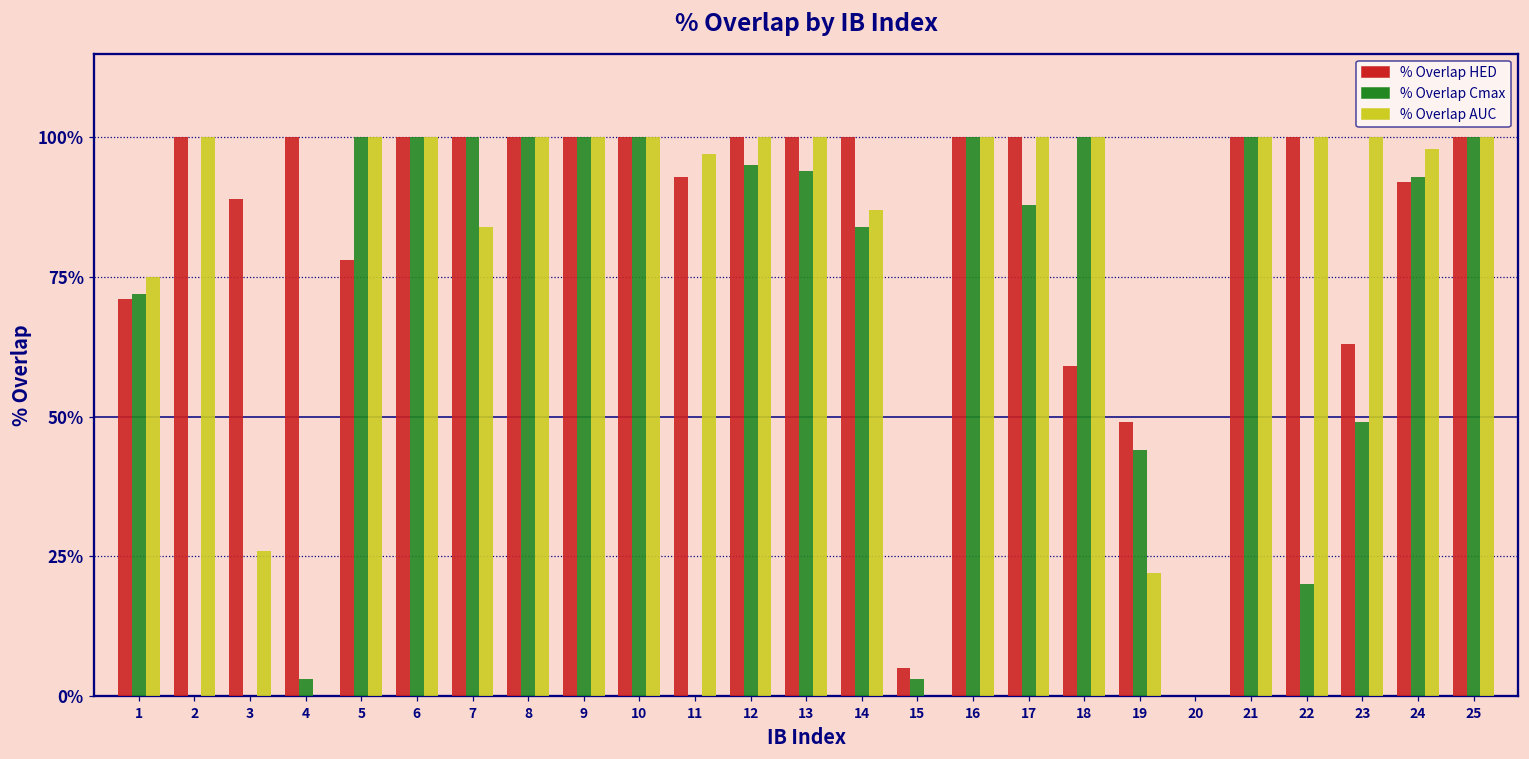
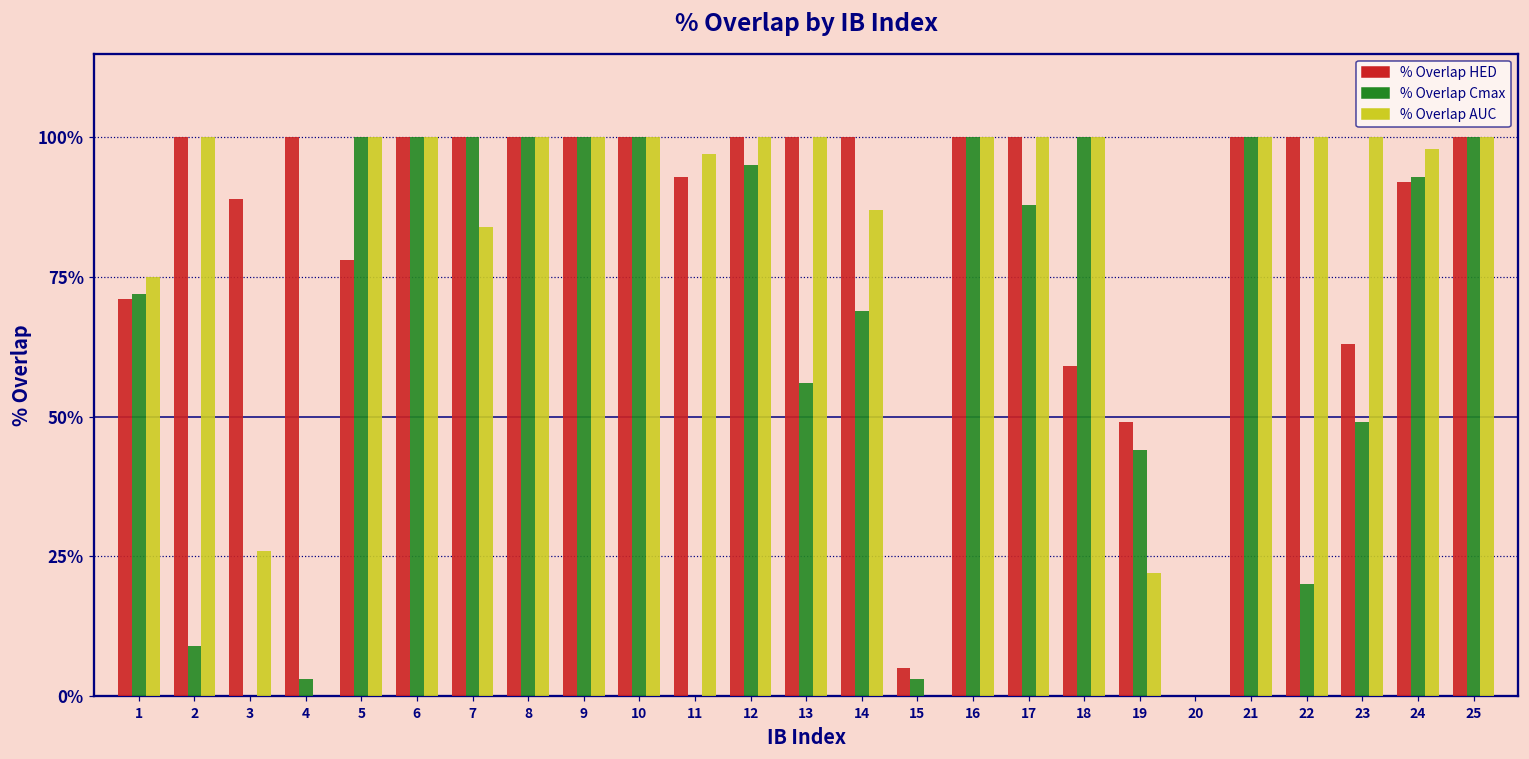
  {
    "% Overlap HED": {
      "1": "71%",
      "2": "100%",
      "3": "89%",
      "4": "100%",
      "5": "78%",
      "6": "100%",
      "7": "100%",
      "8": "100%",
      "9": "100%",
      "10": "100%",
      "11": "93%",
      "12": "100%",
      "13": "100%",
      "14": "100%",
      "15": "5%",
      "16": "100%",
      "17": "100%",
      "18": "59%",
      "19": "49%",
      "20": "0%",
      "21": "100%",
      "22": "100%",
      "23": "63%",
      "24": "92%",
      "25": "100%"
    },
    "% Overlap Cmax": {
      "1": "72%",
-     "2": "0%",
+     "2": "9%",
      "3": "0%",
      "4": "3%",
      "5": "100%",
      "6": "100%",
      "7": "100%",
      "8": "100%",
      "9": "100%",
      "10": "100%",
      "11": "0%",
      "12": "95%",
-     "13": "94%",
-     "14": "84%",
+     "13": "56%",
+     "14": "69%",
      "15": "3%",
      "16": "100%",
      "17": "88%",
      "18": "100%",
      "19": "44%",
      "20": "0%",
      "21": "100%",
      "22": "20%",
      "23": "49%",
      "24": "93%",
      "25": "100%"
    },
    "% Overlap AUC": {
      "1": "75%",
      "2": "100%",
      "3": "26%",
      "4": "0%",
      "5": "100%",
      "6": "100%",
      "7": "84%",
      "8": "100%",
      "9": "100%",
      "10": "100%",
      "11": "97%",
      "12": "100%",
      "13": "100%",
      "14": "87%",
      "15": "0%",
      "16": "100%",
      "17": "100%",
      "18": "100%",
      "19": "22%",
      "20": "0%",
      "21": "100%",
      "22": "100%",
      "23": "100%",
      "24": "98%",
      "25": "100%"
    }
  }
